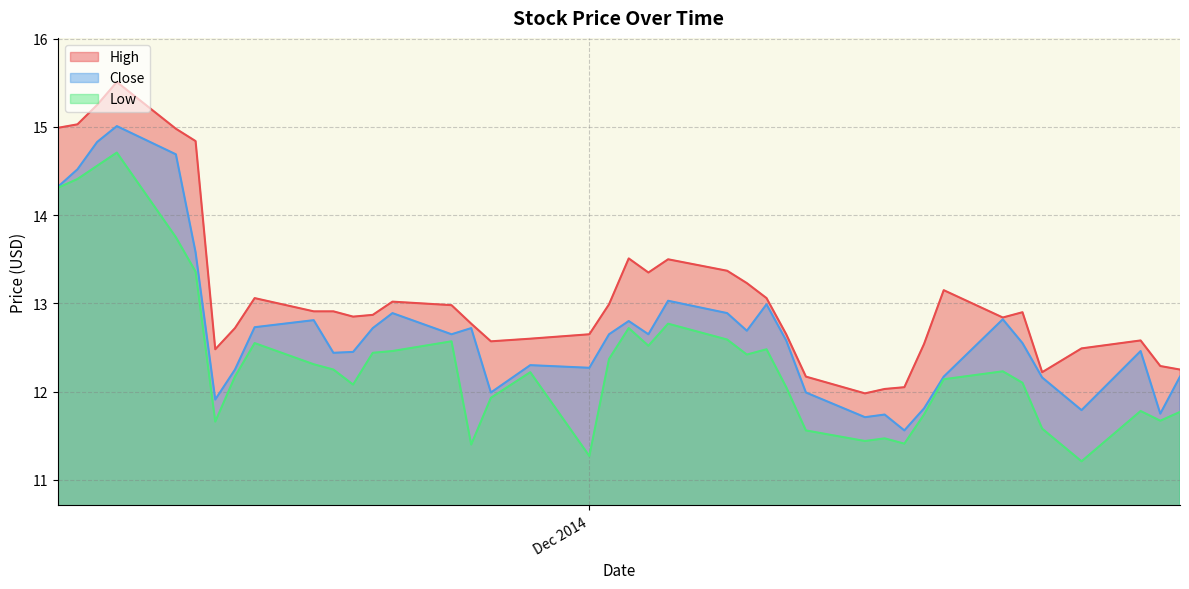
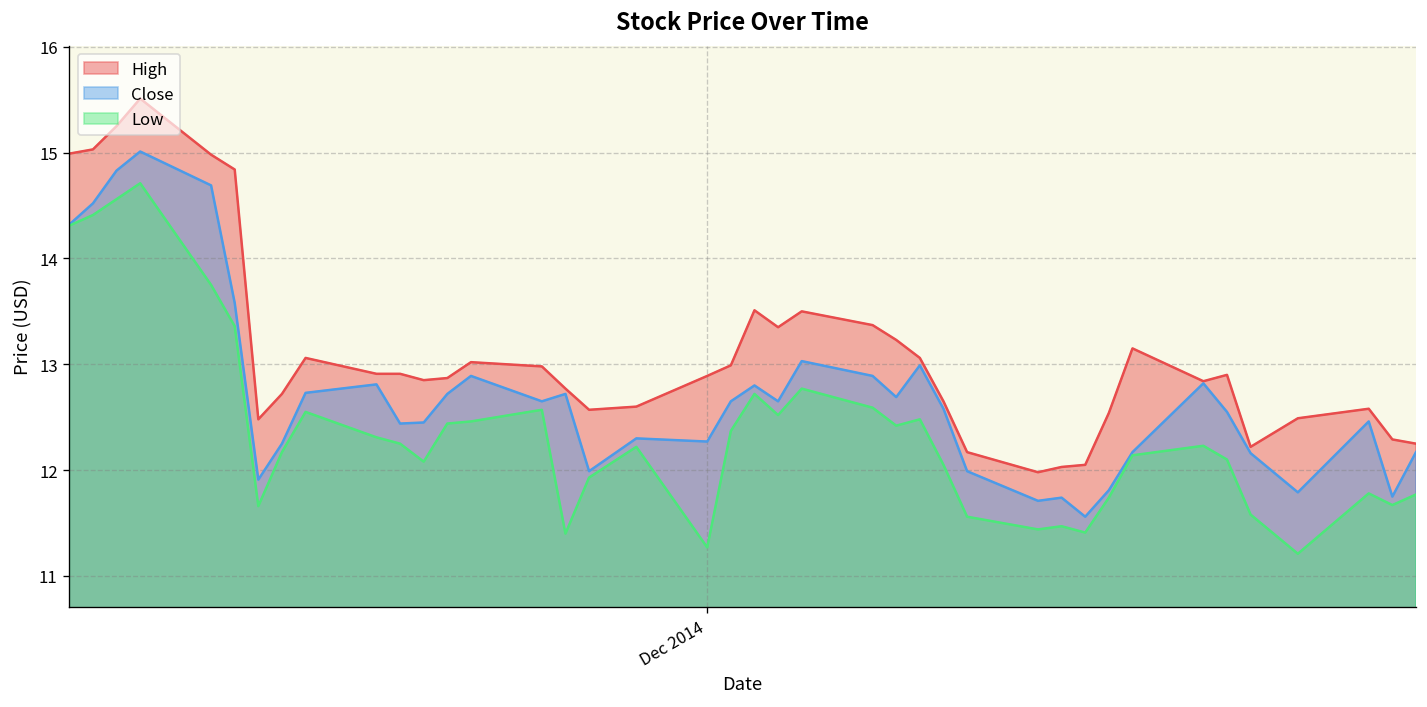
  {
    "High": {
-     "Dec 2014": 12.7
+     "Dec 2014": 12.9
    },
    "Close": {
      "Dec 2014": 12.3
    },
    "Low": {
      "Dec 2014": 11.3
    }
  }
